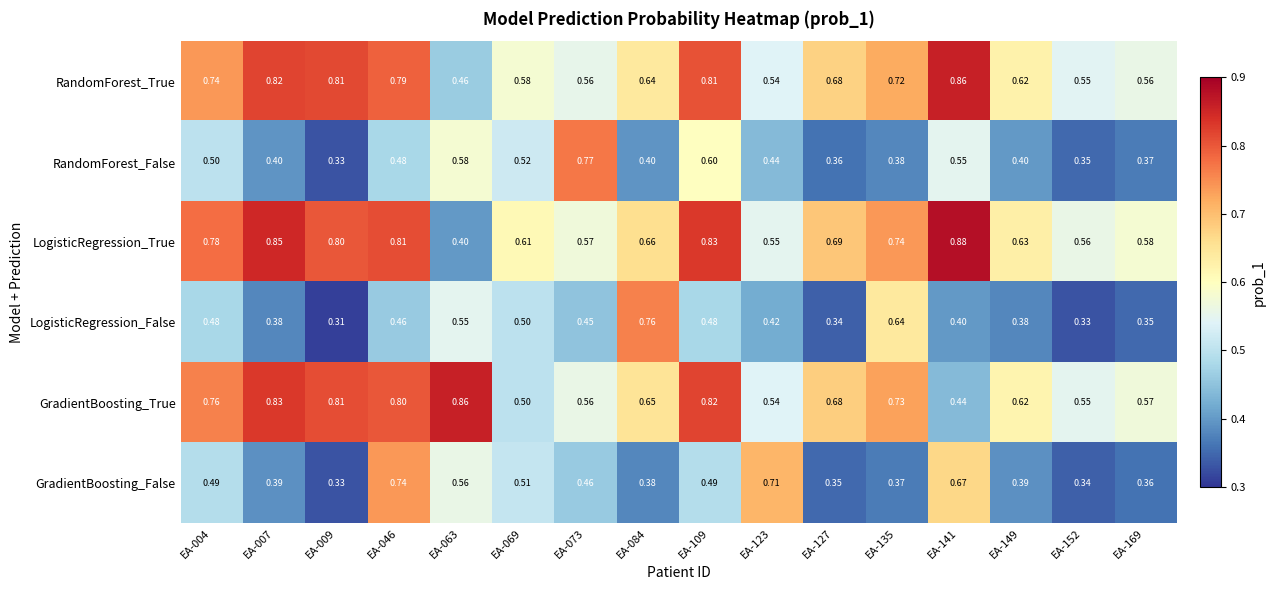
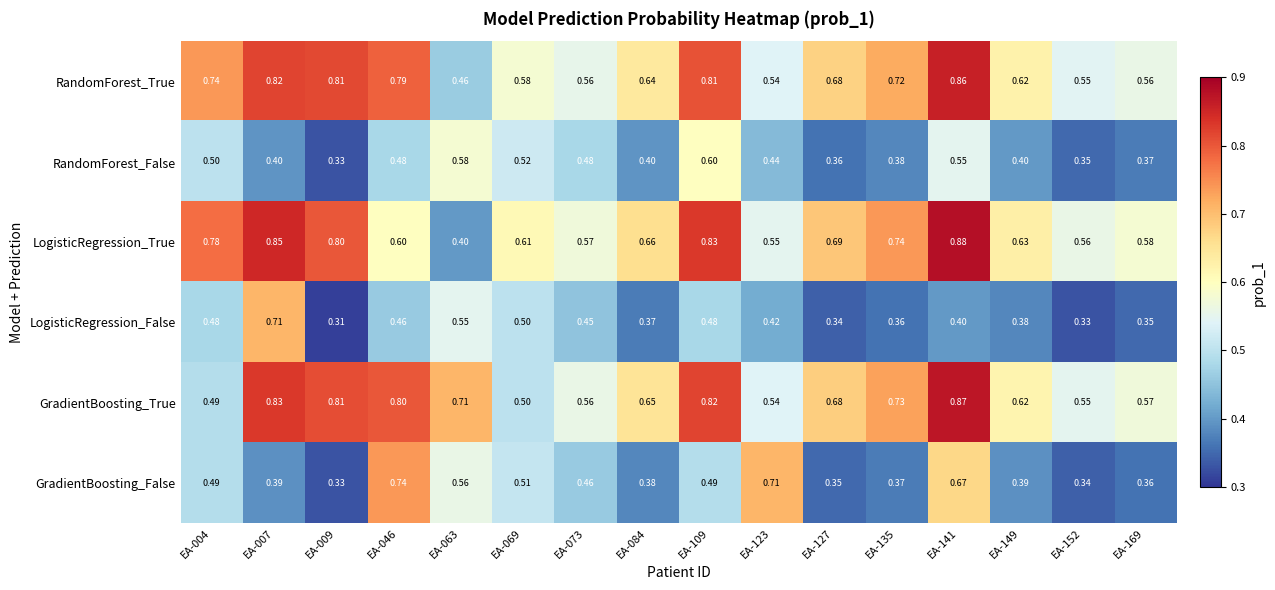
  {
    "RandomForest_True": {
      "EA-004": 0.74,
      "EA-007": 0.82,
      "EA-009": 0.81,
      "EA-046": 0.79,
      "EA-063": 0.46,
      "EA-069": 0.58,
      "EA-073": 0.56,
      "EA-084": 0.64,
      "EA-109": 0.81,
      "EA-123": 0.54,
      "EA-127": 0.68,
      "EA-135": 0.72,
      "EA-141": 0.86,
      "EA-149": 0.62,
      "EA-152": 0.55,
      "EA-169": 0.56
    },
    "RandomForest_False": {
      "EA-004": 0.50,
      "EA-007": 0.40,
      "EA-009": 0.33,
      "EA-046": 0.48,
      "EA-063": 0.58,
      "EA-069": 0.52,
-     "EA-073": 0.77,
+     "EA-073": 0.48,
      "EA-084": 0.40,
      "EA-109": 0.60,
      "EA-123": 0.44,
      "EA-127": 0.36,
      "EA-135": 0.38,
      "EA-141": 0.55,
      "EA-149": 0.40,
      "EA-152": 0.35,
      "EA-169": 0.37
    },
    "LogisticRegression_True": {
      "EA-004": 0.78,
      "EA-007": 0.85,
      "EA-009": 0.80,
-     "EA-046": 0.81,
+     "EA-046": 0.60,
      "EA-063": 0.40,
      "EA-069": 0.61,
      "EA-073": 0.57,
      "EA-084": 0.66,
      "EA-109": 0.83,
      "EA-123": 0.55,
      "EA-127": 0.69,
      "EA-135": 0.74,
      "EA-141": 0.88,
      "EA-149": 0.63,
      "EA-152": 0.56,
      "EA-169": 0.58
    },
    "LogisticRegression_False": {
      "EA-004": 0.48,
-     "EA-007": 0.38,
+     "EA-007": 0.71,
      "EA-009": 0.31,
      "EA-046": 0.46,
      "EA-063": 0.55,
      "EA-069": 0.50,
      "EA-073": 0.45,
-     "EA-084": 0.76,
+     "EA-084": 0.37,
      "EA-109": 0.48,
      "EA-123": 0.42,
      "EA-127": 0.34,
-     "EA-135": 0.64,
+     "EA-135": 0.36,
      "EA-141": 0.40,
      "EA-149": 0.38,
      "EA-152": 0.33,
      "EA-169": 0.35
    },
    "GradientBoosting_True": {
-     "EA-004": 0.76,
+     "EA-004": 0.49,
      "EA-007": 0.83,
      "EA-009": 0.81,
      "EA-046": 0.80,
-     "EA-063": 0.86,
+     "EA-063": 0.71,
      "EA-069": 0.50,
      "EA-073": 0.56,
      "EA-084": 0.65,
      "EA-109": 0.82,
      "EA-123": 0.54,
      "EA-127": 0.68,
      "EA-135": 0.73,
-     "EA-141": 0.44,
+     "EA-141": 0.87,
      "EA-149": 0.62,
      "EA-152": 0.55,
      "EA-169": 0.57
    },
    "GradientBoosting_False": {
      "EA-004": 0.49,
      "EA-007": 0.39,
      "EA-009": 0.33,
      "EA-046": 0.74,
      "EA-063": 0.56,
      "EA-069": 0.51,
      "EA-073": 0.46,
      "EA-084": 0.38,
      "EA-109": 0.49,
      "EA-123": 0.71,
      "EA-127": 0.35,
      "EA-135": 0.37,
      "EA-141": 0.67,
      "EA-149": 0.39,
      "EA-152": 0.34,
      "EA-169": 0.36
    }
  }
